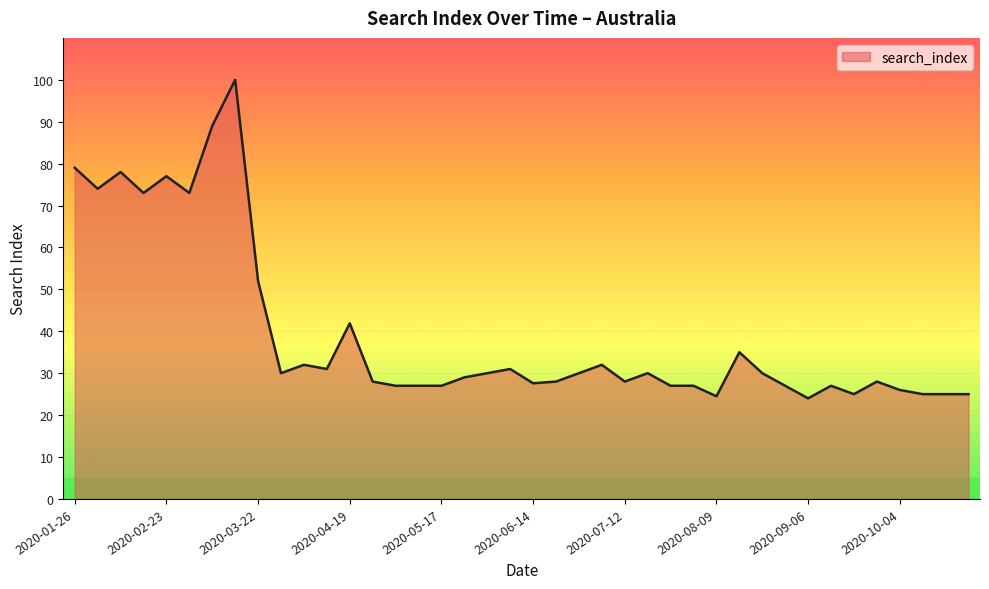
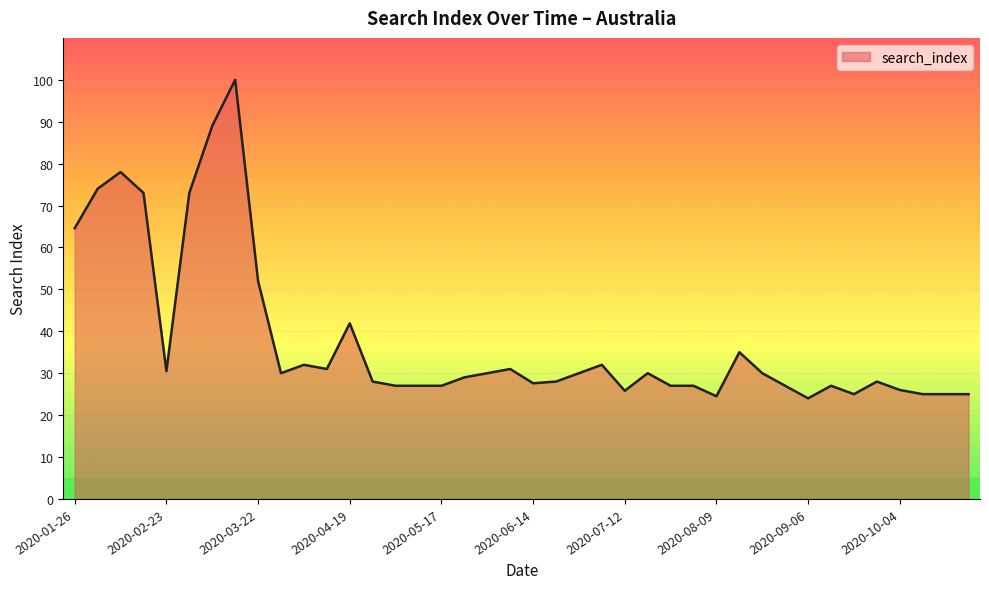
  {
-   "2020-01-26": 79,
-   "2020-02-23": 77,
+   "2020-01-26": 65,
+   "2020-02-23": 31,
    "2020-03-22": 52,
    "2020-04-19": 42,
    "2020-05-17": 27,
    "2020-06-14": 28,
-   "2020-07-12": 28,
+   "2020-07-12": 26,
    "2020-08-09": 25,
    "2020-09-06": 24,
    "2020-10-04": 26
  }
